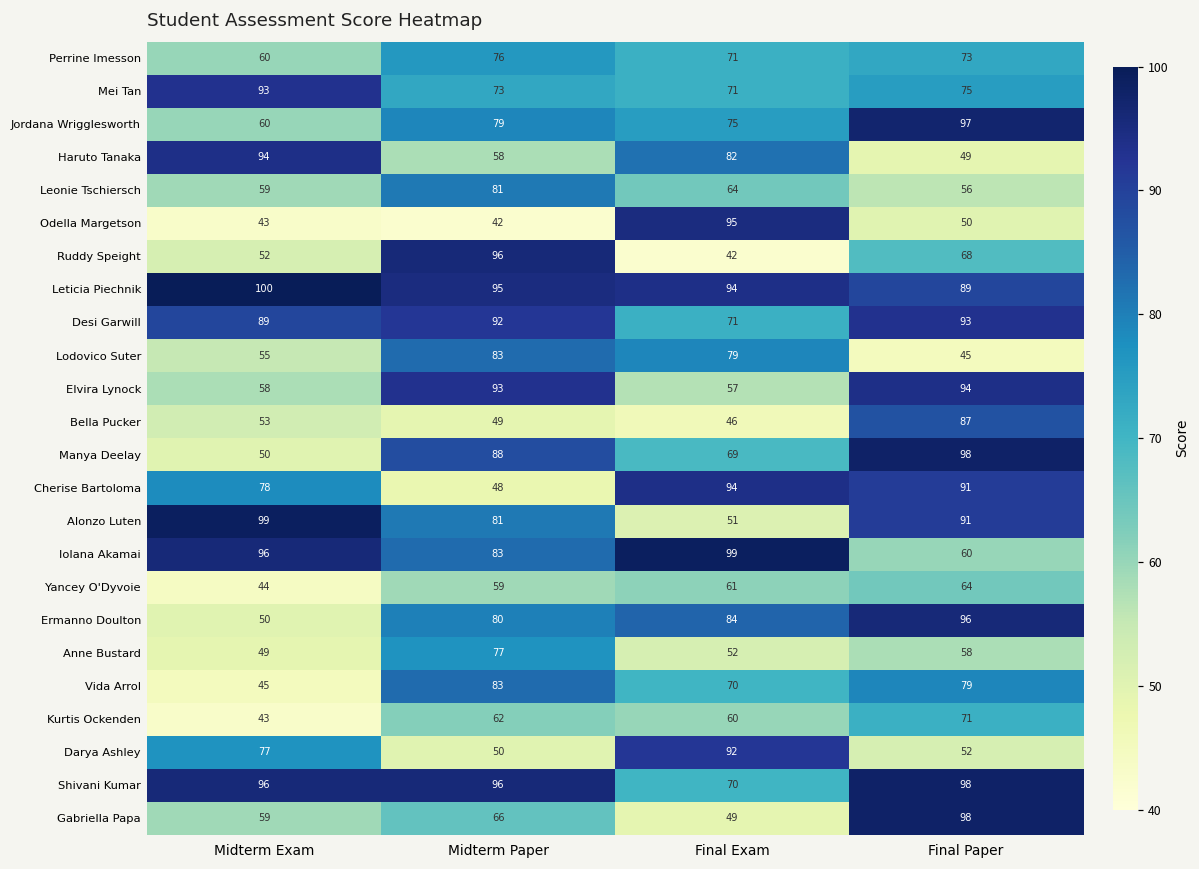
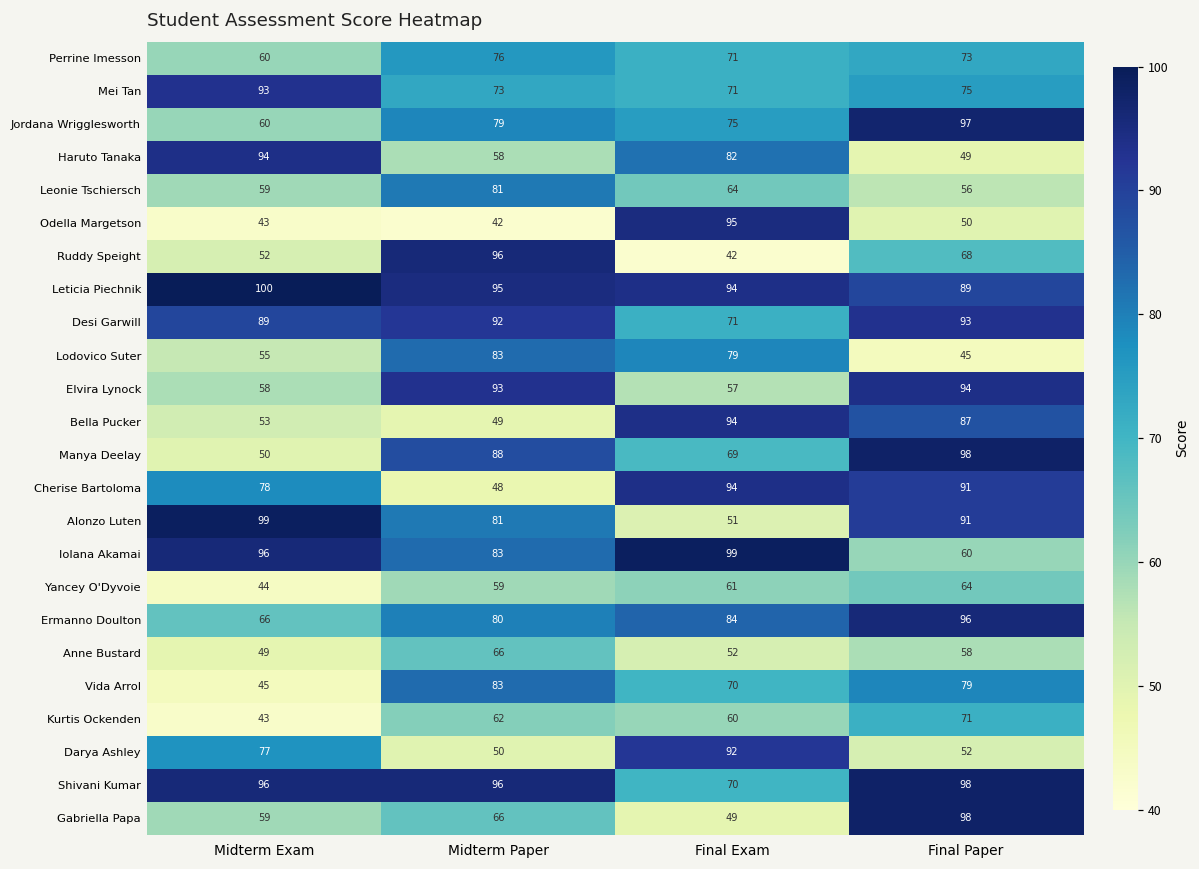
  {
    "Perrine Imesson": {
      "Midterm Exam": 60,
      "Midterm Paper": 76,
      "Final Exam": 71,
      "Final Paper": 73
    },
    "Mei Tan": {
      "Midterm Exam": 93,
      "Midterm Paper": 73,
      "Final Exam": 71,
      "Final Paper": 75
    },
    "Jordana Wrigglesworth": {
      "Midterm Exam": 60,
      "Midterm Paper": 79,
      "Final Exam": 75,
      "Final Paper": 97
    },
    "Haruto Tanaka": {
      "Midterm Exam": 94,
      "Midterm Paper": 58,
      "Final Exam": 82,
      "Final Paper": 49
    },
    "Leonie Tschiersch": {
      "Midterm Exam": 59,
      "Midterm Paper": 81,
      "Final Exam": 64,
      "Final Paper": 56
    },
    "Odella Margetson": {
      "Midterm Exam": 43,
      "Midterm Paper": 42,
      "Final Exam": 95,
      "Final Paper": 50
    },
    "Ruddy Speight": {
      "Midterm Exam": 52,
      "Midterm Paper": 96,
      "Final Exam": 42,
      "Final Paper": 68
    },
    "Leticia Piechnik": {
      "Midterm Exam": 100,
      "Midterm Paper": 95,
      "Final Exam": 94,
      "Final Paper": 89
    },
    "Desi Garwill": {
      "Midterm Exam": 89,
      "Midterm Paper": 92,
      "Final Exam": 71,
      "Final Paper": 93
    },
    "Lodovico Suter": {
      "Midterm Exam": 55,
      "Midterm Paper": 83,
      "Final Exam": 79,
      "Final Paper": 45
    },
    "Elvira Lynock": {
      "Midterm Exam": 58,
      "Midterm Paper": 93,
      "Final Exam": 57,
      "Final Paper": 94
    },
    "Bella Pucker": {
      "Midterm Exam": 53,
      "Midterm Paper": 49,
-     "Final Exam": 46,
+     "Final Exam": 94,
      "Final Paper": 87
    },
    "Manya Deelay": {
      "Midterm Exam": 50,
      "Midterm Paper": 88,
      "Final Exam": 69,
      "Final Paper": 98
    },
    "Cherise Bartoloma": {
      "Midterm Exam": 78,
      "Midterm Paper": 48,
      "Final Exam": 94,
      "Final Paper": 91
    },
    "Alonzo Luten": {
      "Midterm Exam": 99,
      "Midterm Paper": 81,
      "Final Exam": 51,
      "Final Paper": 91
    },
    "Iolana Akamai": {
      "Midterm Exam": 96,
      "Midterm Paper": 83,
      "Final Exam": 99,
      "Final Paper": 60
    },
    "Yancey O'Dyvoie": {
      "Midterm Exam": 44,
      "Midterm Paper": 59,
      "Final Exam": 61,
      "Final Paper": 64
    },
    "Ermanno Doulton": {
-     "Midterm Exam": 50,
+     "Midterm Exam": 66,
      "Midterm Paper": 80,
      "Final Exam": 84,
      "Final Paper": 96
    },
    "Anne Bustard": {
      "Midterm Exam": 49,
-     "Midterm Paper": 77,
+     "Midterm Paper": 66,
      "Final Exam": 52,
      "Final Paper": 58
    },
    "Vida Arrol": {
      "Midterm Exam": 45,
      "Midterm Paper": 83,
      "Final Exam": 70,
      "Final Paper": 79
    },
    "Kurtis Ockenden": {
      "Midterm Exam": 43,
      "Midterm Paper": 62,
      "Final Exam": 60,
      "Final Paper": 71
    },
    "Darya Ashley": {
      "Midterm Exam": 77,
      "Midterm Paper": 50,
      "Final Exam": 92,
      "Final Paper": 52
    },
    "Shivani Kumar": {
      "Midterm Exam": 96,
      "Midterm Paper": 96,
      "Final Exam": 70,
      "Final Paper": 98
    },
    "Gabriella Papa": {
      "Midterm Exam": 59,
      "Midterm Paper": 66,
      "Final Exam": 49,
      "Final Paper": 98
    }
  }
